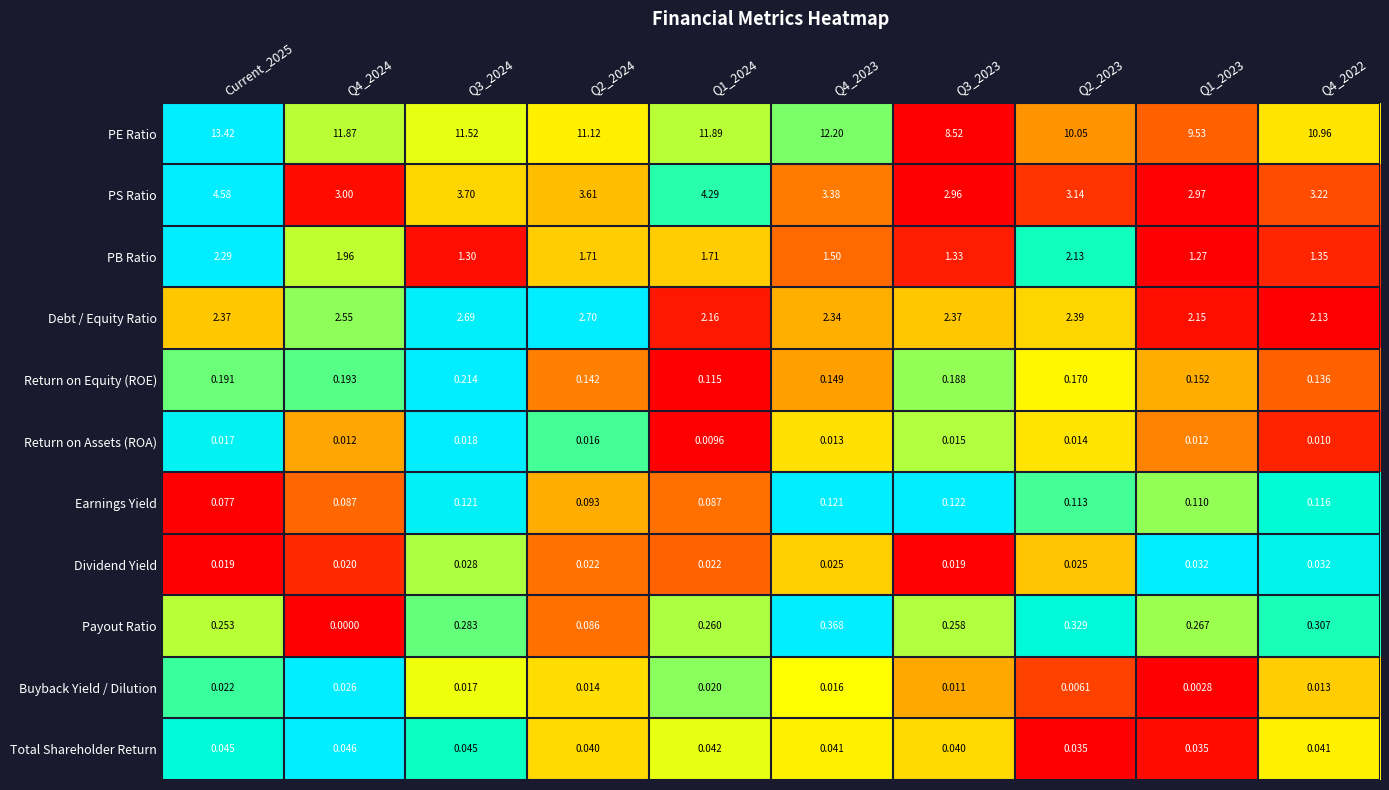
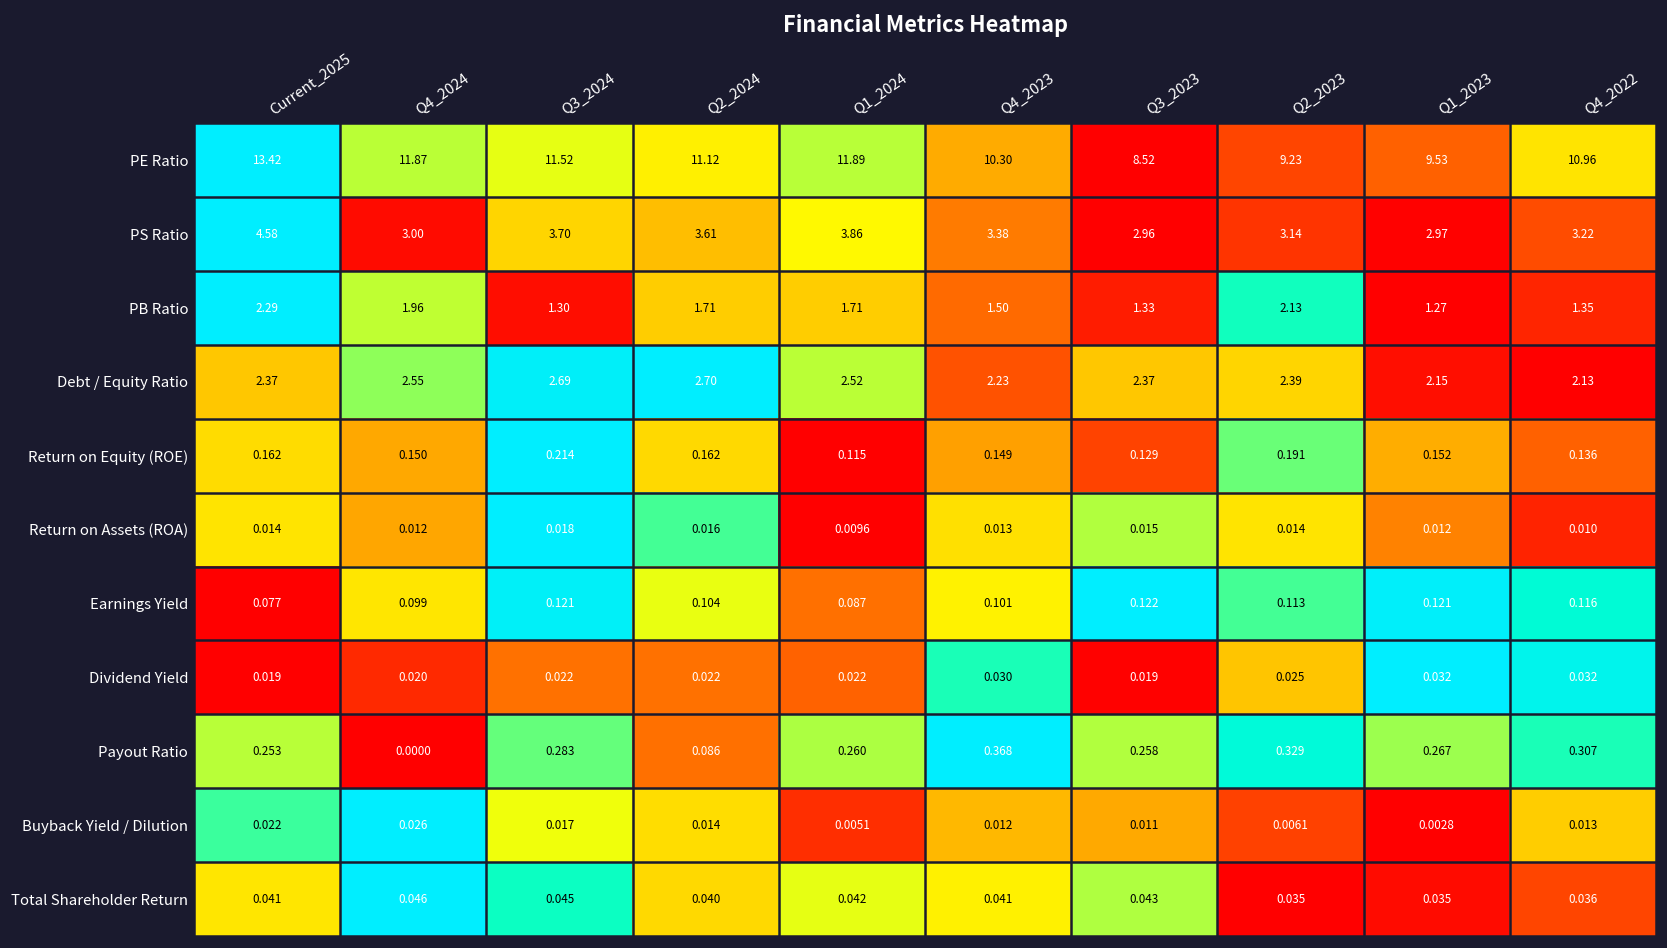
  {
    "PE Ratio": {
      "Current_2025": 13.42,
      "Q4_2024": 11.87,
      "Q3_2024": 11.52,
      "Q2_2024": 11.12,
      "Q1_2024": 11.89,
-     "Q4_2023": 12.20,
+     "Q4_2023": 10.30,
      "Q3_2023": 8.52,
-     "Q2_2023": 10.05,
+     "Q2_2023": 9.23,
      "Q1_2023": 9.53,
      "Q4_2022": 10.96
    },
    "PS Ratio": {
      "Current_2025": 4.58,
      "Q4_2024": 3.00,
      "Q3_2024": 3.70,
      "Q2_2024": 3.61,
-     "Q1_2024": 4.29,
+     "Q1_2024": 3.86,
      "Q4_2023": 3.38,
      "Q3_2023": 2.96,
      "Q2_2023": 3.14,
      "Q1_2023": 2.97,
      "Q4_2022": 3.22
    },
    "PB Ratio": {
      "Current_2025": 2.29,
      "Q4_2024": 1.96,
      "Q3_2024": 1.30,
      "Q2_2024": 1.71,
      "Q1_2024": 1.71,
      "Q4_2023": 1.50,
      "Q3_2023": 1.33,
      "Q2_2023": 2.13,
      "Q1_2023": 1.27,
      "Q4_2022": 1.35
    },
    "Debt / Equity Ratio": {
      "Current_2025": 2.37,
      "Q4_2024": 2.55,
      "Q3_2024": 2.69,
      "Q2_2024": 2.70,
-     "Q1_2024": 2.16,
-     "Q4_2023": 2.34,
+     "Q1_2024": 2.52,
+     "Q4_2023": 2.23,
      "Q3_2023": 2.37,
      "Q2_2023": 2.39,
      "Q1_2023": 2.15,
      "Q4_2022": 2.13
    },
    "Return on Equity (ROE)": {
-     "Current_2025": 0.191,
-     "Q4_2024": 0.193,
+     "Current_2025": 0.162,
+     "Q4_2024": 0.150,
      "Q3_2024": 0.214,
-     "Q2_2024": 0.142,
+     "Q2_2024": 0.162,
      "Q1_2024": 0.115,
      "Q4_2023": 0.149,
-     "Q3_2023": 0.188,
-     "Q2_2023": 0.170,
+     "Q3_2023": 0.129,
+     "Q2_2023": 0.191,
      "Q1_2023": 0.152,
      "Q4_2022": 0.136
    },
    "Return on Assets (ROA)": {
-     "Current_2025": 0.017,
+     "Current_2025": 0.014,
      "Q4_2024": 0.012,
      "Q3_2024": 0.018,
      "Q2_2024": 0.016,
      "Q1_2024": 0.0096,
      "Q4_2023": 0.013,
      "Q3_2023": 0.015,
      "Q2_2023": 0.014,
      "Q1_2023": 0.012,
      "Q4_2022": 0.010
    },
    "Earnings Yield": {
      "Current_2025": 0.077,
-     "Q4_2024": 0.087,
+     "Q4_2024": 0.099,
      "Q3_2024": 0.121,
-     "Q2_2024": 0.093,
+     "Q2_2024": 0.104,
      "Q1_2024": 0.087,
-     "Q4_2023": 0.121,
+     "Q4_2023": 0.101,
      "Q3_2023": 0.122,
      "Q2_2023": 0.113,
-     "Q1_2023": 0.110,
+     "Q1_2023": 0.121,
      "Q4_2022": 0.116
    },
    "Dividend Yield": {
      "Current_2025": 0.019,
      "Q4_2024": 0.020,
-     "Q3_2024": 0.028,
+     "Q3_2024": 0.022,
      "Q2_2024": 0.022,
      "Q1_2024": 0.022,
-     "Q4_2023": 0.025,
+     "Q4_2023": 0.030,
      "Q3_2023": 0.019,
      "Q2_2023": 0.025,
      "Q1_2023": 0.032,
      "Q4_2022": 0.032
    },
    "Payout Ratio": {
      "Current_2025": 0.253,
      "Q4_2024": 0.0000,
      "Q3_2024": 0.283,
      "Q2_2024": 0.086,
      "Q1_2024": 0.260,
      "Q4_2023": 0.368,
      "Q3_2023": 0.258,
      "Q2_2023": 0.329,
      "Q1_2023": 0.267,
      "Q4_2022": 0.307
    },
    "Buyback Yield / Dilution": {
      "Current_2025": 0.022,
      "Q4_2024": 0.026,
      "Q3_2024": 0.017,
      "Q2_2024": 0.014,
-     "Q1_2024": 0.020,
-     "Q4_2023": 0.016,
+     "Q1_2024": 0.0051,
+     "Q4_2023": 0.012,
      "Q3_2023": 0.011,
      "Q2_2023": 0.0061,
      "Q1_2023": 0.0028,
      "Q4_2022": 0.013
    },
    "Total Shareholder Return": {
-     "Current_2025": 0.045,
+     "Current_2025": 0.041,
      "Q4_2024": 0.046,
      "Q3_2024": 0.045,
      "Q2_2024": 0.040,
      "Q1_2024": 0.042,
      "Q4_2023": 0.041,
-     "Q3_2023": 0.040,
+     "Q3_2023": 0.043,
      "Q2_2023": 0.035,
      "Q1_2023": 0.035,
-     "Q4_2022": 0.041
+     "Q4_2022": 0.036
    }
  }
